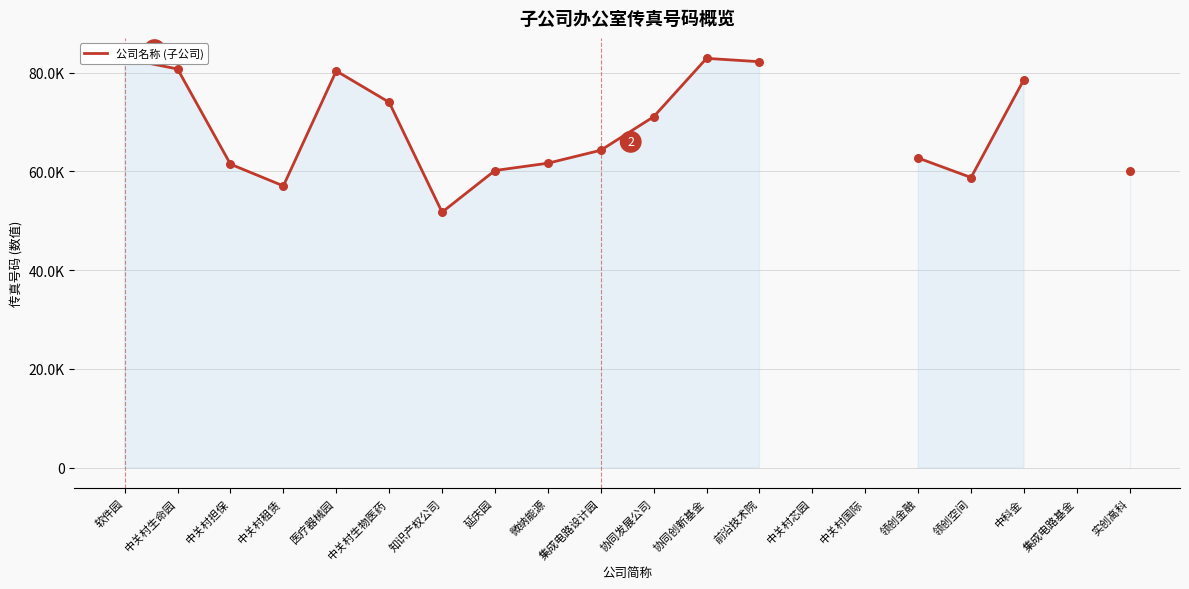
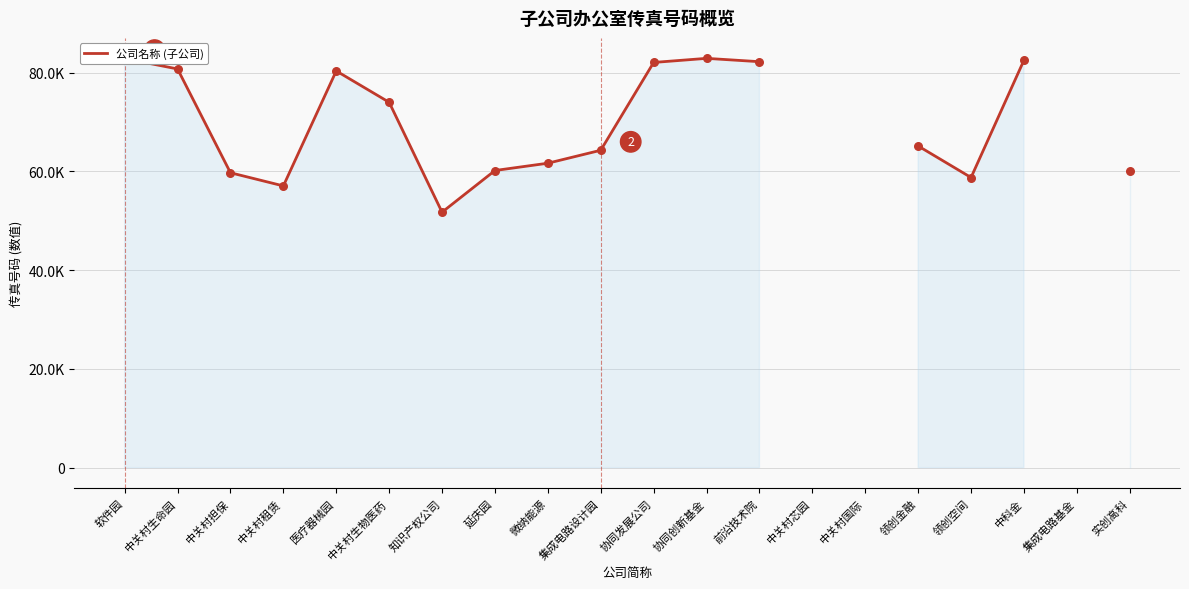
  {
-   "中关村担保": 61000,
+   "中关村担保": 60000,
    "中关村租赁": 57000,
    "医疗器械园": 80000,
    "中关村生物医药": 74000,
    "知识产权公司": 52000,
    "延庆园": 60000,
    "微纳能源": 62000,
    "集成电路设计园": 64000,
-   "协同发展公司": 71000,
+   "协同发展公司": 82000,
    "协同创新基金": 83000,
    "前沿技术院": 82000,
-   "领创金融": 63000,
+   "领创金融": 65000,
    "领创空间": 59000,
-   "中科金": 79000,
+   "中科金": 82000,
    "实创高科": 60000
  }
